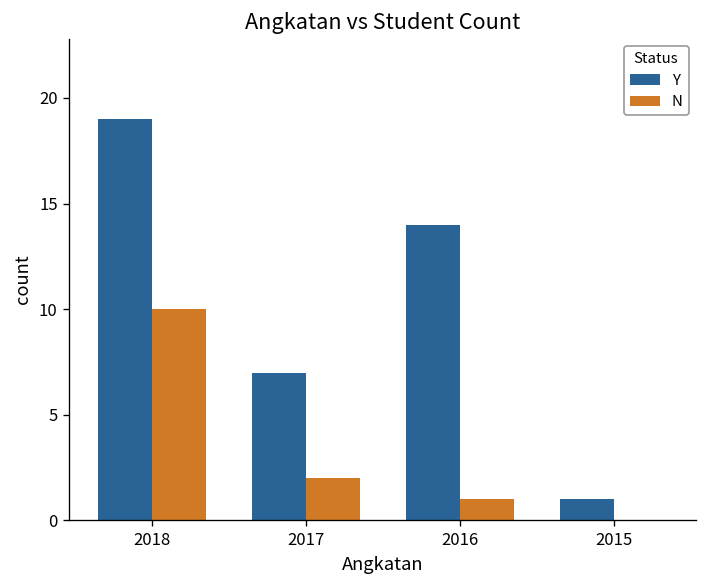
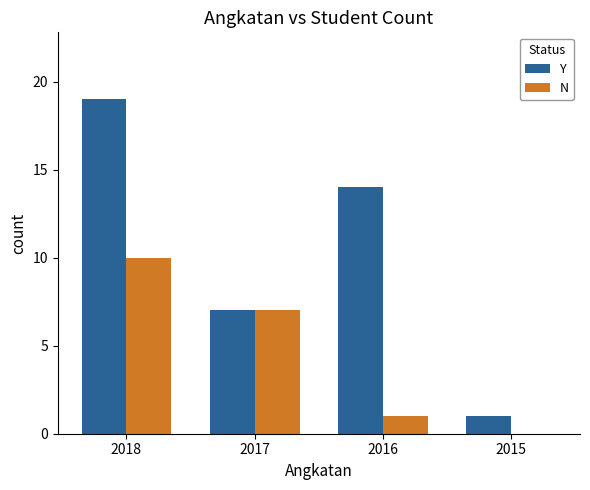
  {
    "Y": {
      "2018": 19,
      "2017": 7,
      "2016": 14,
      "2015": 1
    },
    "N": {
      "2018": 10,
-     "2017": 2,
+     "2017": 7,
      "2016": 1,
      "2015": 0
    }
  }
